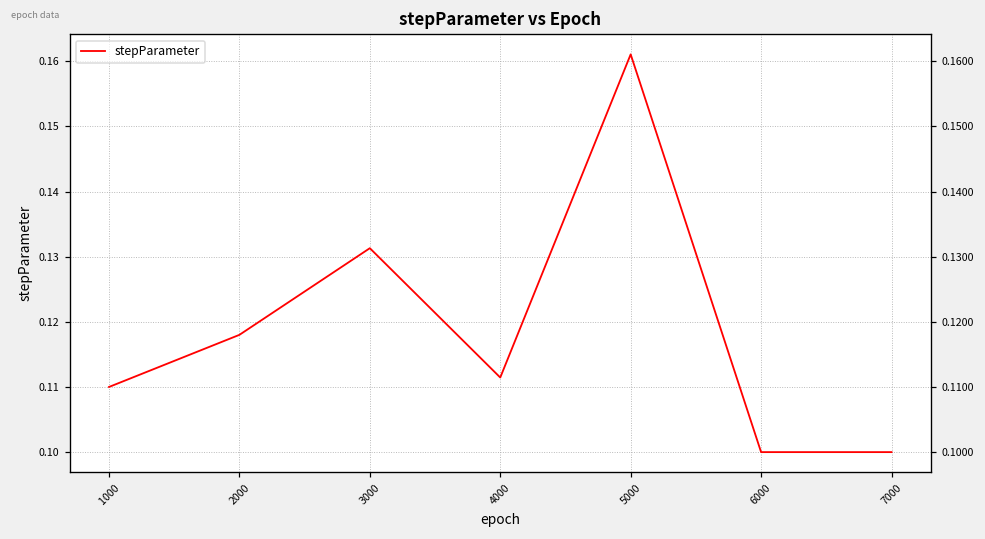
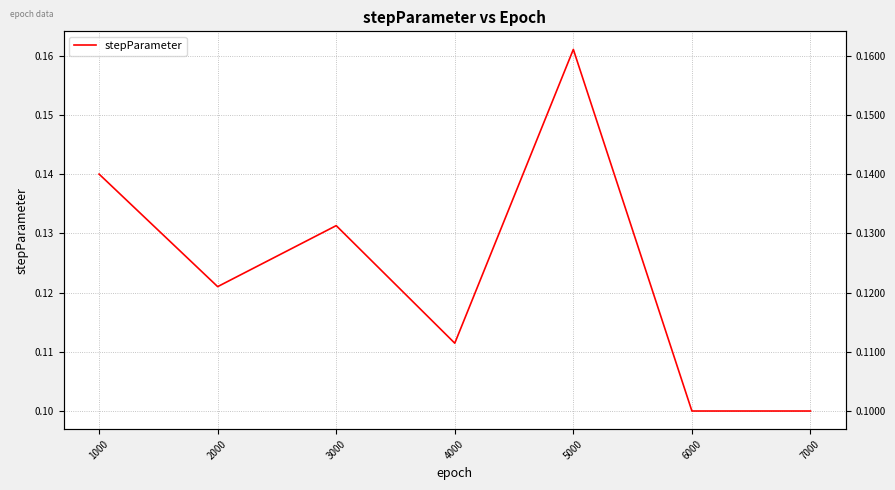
  {
-   "1000": 0.11,
-   "2000": 0.118,
+   "1000": 0.14,
+   "2000": 0.121,
    "3000": 0.131,
    "4000": 0.111,
    "5000": 0.161,
    "6000": 0.100,
    "7000": 0.100
  }
